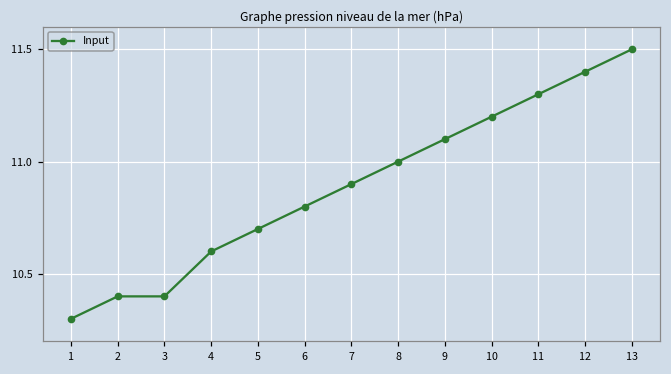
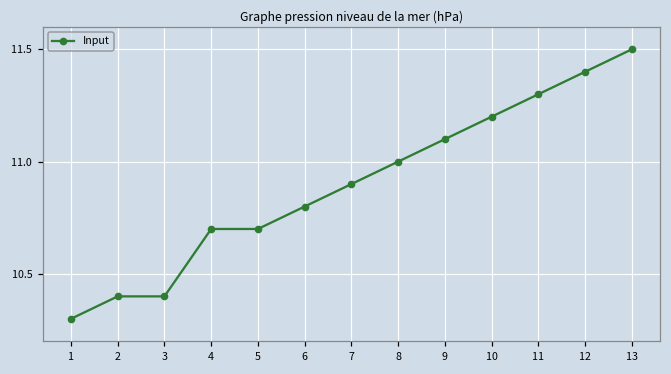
  {
    "1": 10.3,
    "2": 10.4,
    "3": 10.4,
-   "4": 10.6,
+   "4": 10.7,
    "5": 10.7,
    "6": 10.8,
    "7": 10.9,
    "8": 11.0,
    "9": 11.1,
    "10": 11.2,
    "11": 11.3,
    "12": 11.4,
    "13": 11.5
  }
